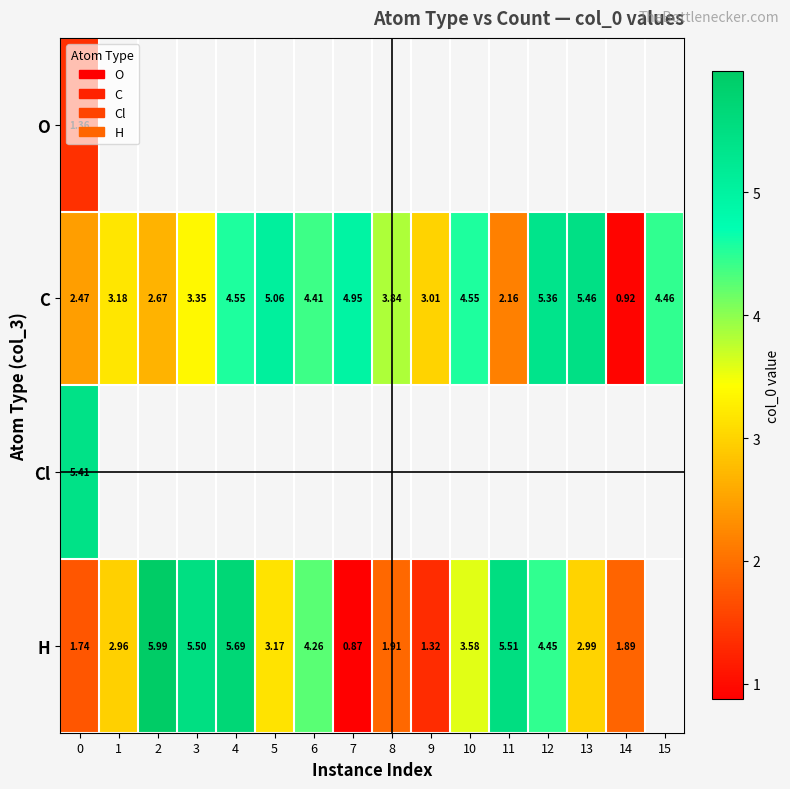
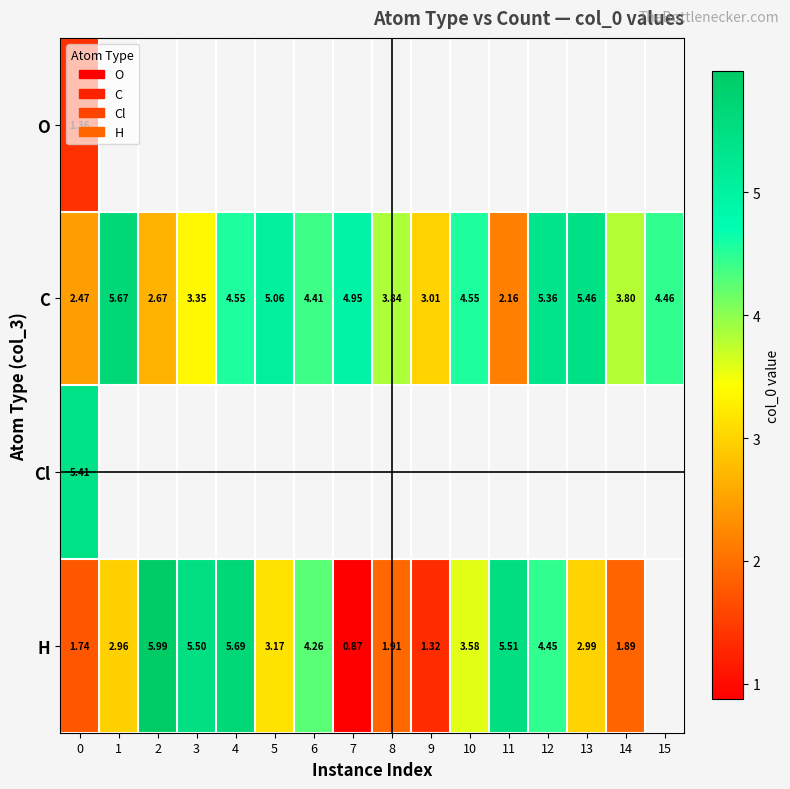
  {
    "C": {
      "0": 2.47,
-     "1": 3.18,
+     "1": 5.67,
      "2": 2.67,
      "3": 3.35,
      "4": 4.55,
      "5": 5.06,
      "6": 4.41,
      "7": 4.95,
      "8": 3.84,
      "9": 3.01,
      "10": 4.55,
      "11": 2.16,
      "12": 5.36,
      "13": 5.46,
-     "14": 0.92,
+     "14": 3.80,
      "15": 4.46
    },
    "Cl": {
      "0": 5.41
    },
    "H": {
      "0": 1.74,
      "1": 2.96,
      "2": 5.99,
      "3": 5.50,
      "4": 5.69,
      "5": 3.17,
      "6": 4.26,
      "7": 0.87,
      "8": 1.91,
      "9": 1.32,
      "10": 3.58,
      "11": 5.51,
      "12": 4.45,
      "13": 2.99,
      "14": 1.89
    }
  }
